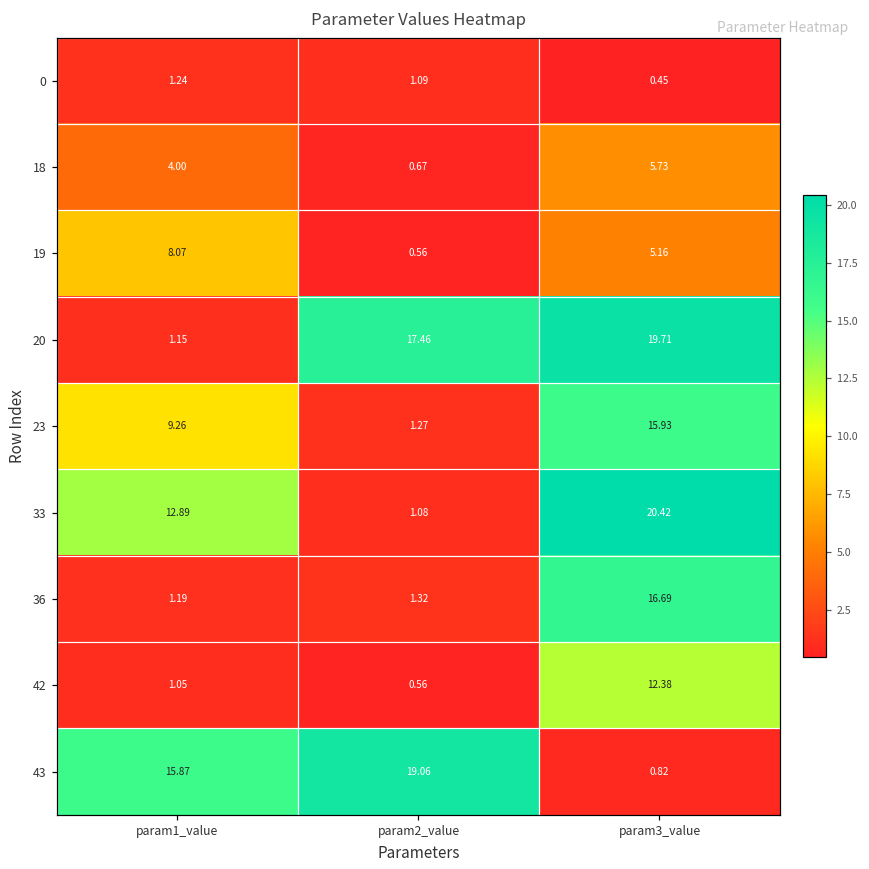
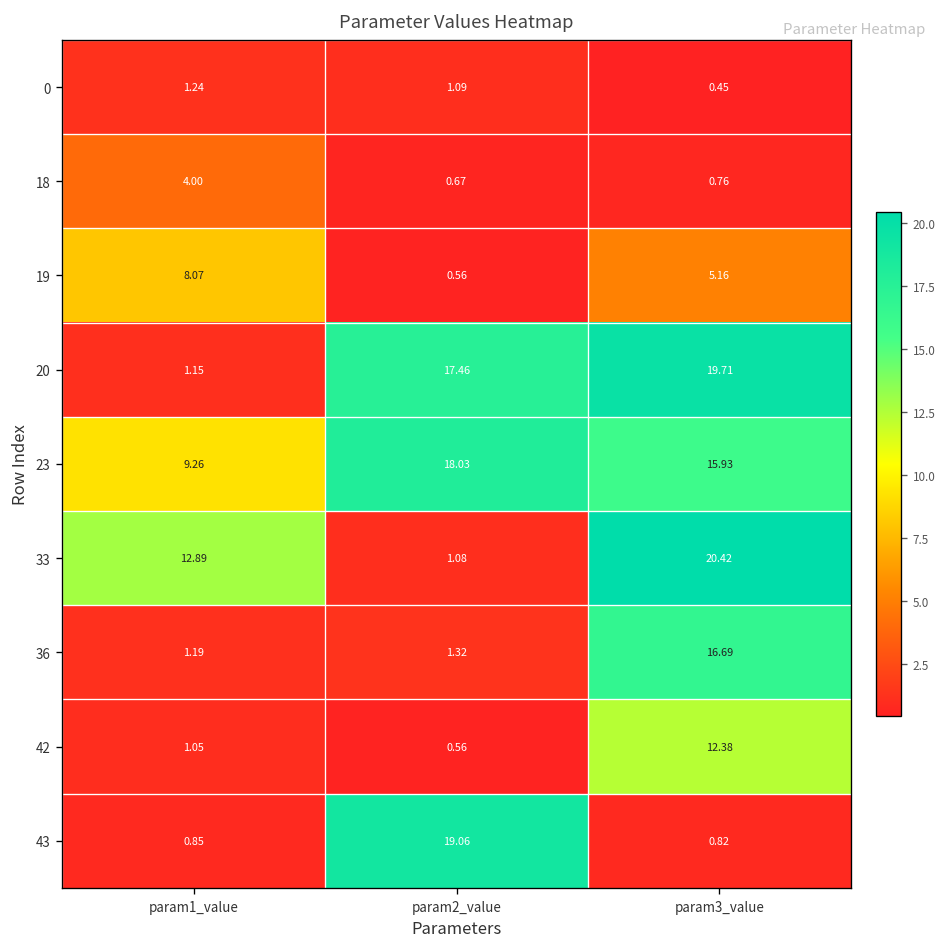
  {
    "0": {
      "param1_value": 1.24,
      "param2_value": 1.09,
      "param3_value": 0.45
    },
    "18": {
      "param1_value": 4.00,
      "param2_value": 0.67,
-     "param3_value": 5.73
+     "param3_value": 0.76
    },
    "19": {
      "param1_value": 8.07,
      "param2_value": 0.56,
      "param3_value": 5.16
    },
    "20": {
      "param1_value": 1.15,
      "param2_value": 17.46,
      "param3_value": 19.71
    },
    "23": {
      "param1_value": 9.26,
-     "param2_value": 1.27,
+     "param2_value": 18.03,
      "param3_value": 15.93
    },
    "33": {
      "param1_value": 12.89,
      "param2_value": 1.08,
      "param3_value": 20.42
    },
    "36": {
      "param1_value": 1.19,
      "param2_value": 1.32,
      "param3_value": 16.69
    },
    "42": {
      "param1_value": 1.05,
      "param2_value": 0.56,
      "param3_value": 12.38
    },
    "43": {
-     "param1_value": 15.87,
+     "param1_value": 0.85,
      "param2_value": 19.06,
      "param3_value": 0.82
    }
  }
